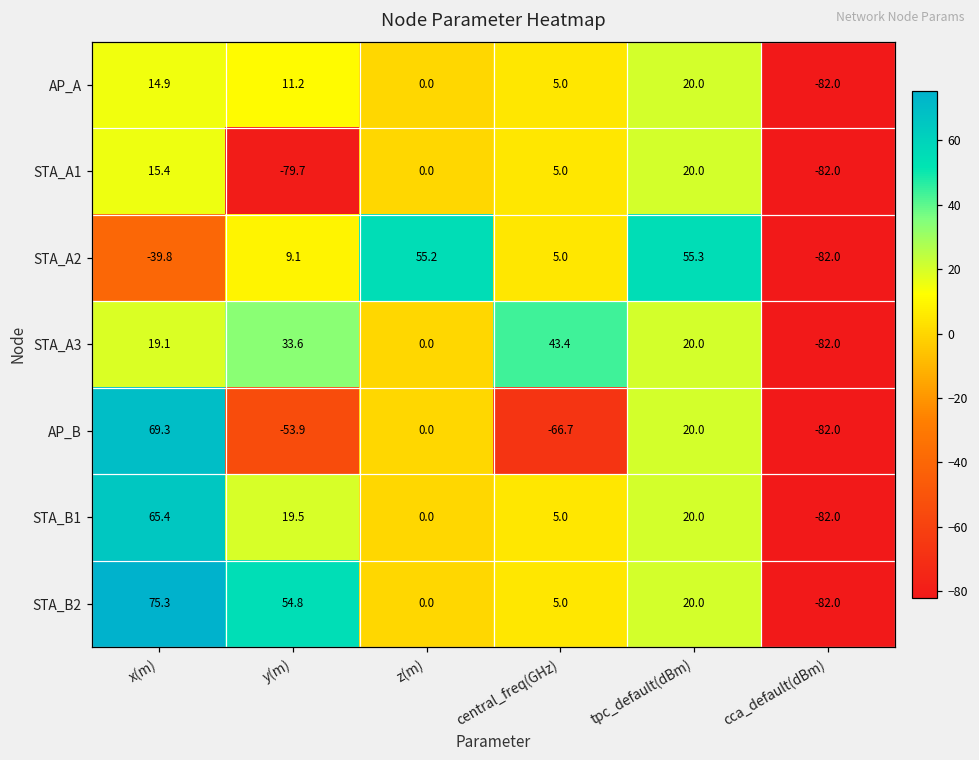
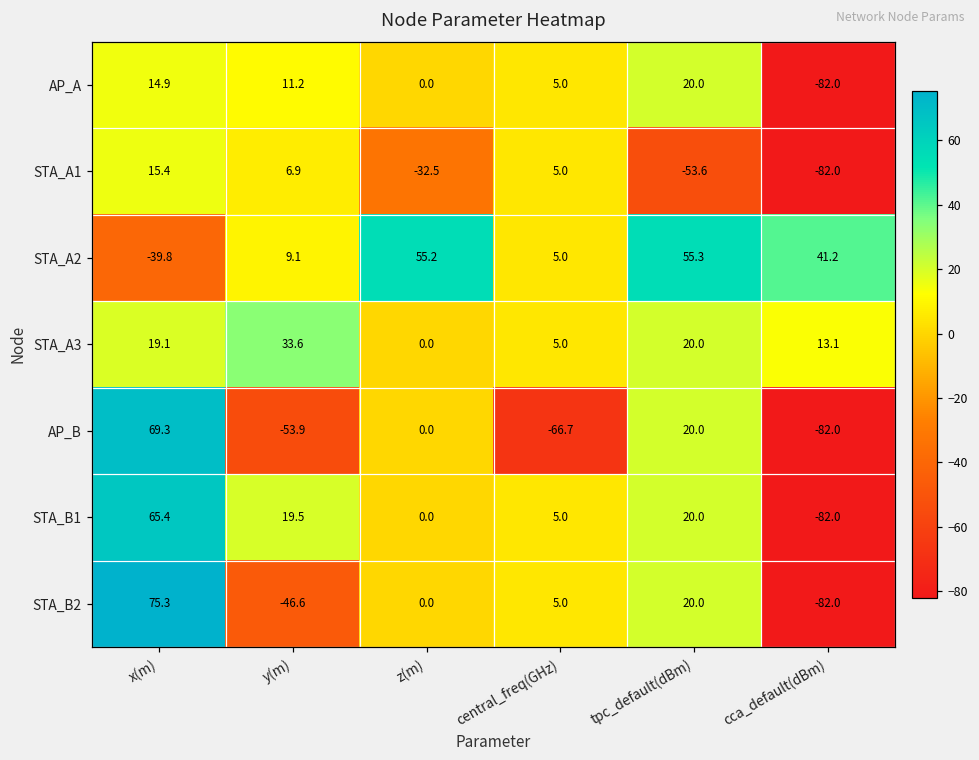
  {
    "AP_A": {
      "x(m)": 14.9,
      "y(m)": 11.2,
      "z(m)": 0.0,
      "central_freq(GHz)": 5.0,
      "tpc_default(dBm)": 20.0,
      "cca_default(dBm)": -82.0
    },
    "STA_A1": {
      "x(m)": 15.4,
-     "y(m)": -79.7,
-     "z(m)": 0.0,
+     "y(m)": 6.9,
+     "z(m)": -32.5,
      "central_freq(GHz)": 5.0,
-     "tpc_default(dBm)": 20.0,
+     "tpc_default(dBm)": -53.6,
      "cca_default(dBm)": -82.0
    },
    "STA_A2": {
      "x(m)": -39.8,
      "y(m)": 9.1,
      "z(m)": 55.2,
      "central_freq(GHz)": 5.0,
      "tpc_default(dBm)": 55.3,
-     "cca_default(dBm)": -82.0
+     "cca_default(dBm)": 41.2
    },
    "STA_A3": {
      "x(m)": 19.1,
      "y(m)": 33.6,
      "z(m)": 0.0,
-     "central_freq(GHz)": 43.4,
+     "central_freq(GHz)": 5.0,
      "tpc_default(dBm)": 20.0,
-     "cca_default(dBm)": -82.0
+     "cca_default(dBm)": 13.1
    },
    "AP_B": {
      "x(m)": 69.3,
      "y(m)": -53.9,
      "z(m)": 0.0,
      "central_freq(GHz)": -66.7,
      "tpc_default(dBm)": 20.0,
      "cca_default(dBm)": -82.0
    },
    "STA_B1": {
      "x(m)": 65.4,
      "y(m)": 19.5,
      "z(m)": 0.0,
      "central_freq(GHz)": 5.0,
      "tpc_default(dBm)": 20.0,
      "cca_default(dBm)": -82.0
    },
    "STA_B2": {
      "x(m)": 75.3,
-     "y(m)": 54.8,
+     "y(m)": -46.6,
      "z(m)": 0.0,
      "central_freq(GHz)": 5.0,
      "tpc_default(dBm)": 20.0,
      "cca_default(dBm)": -82.0
    }
  }
